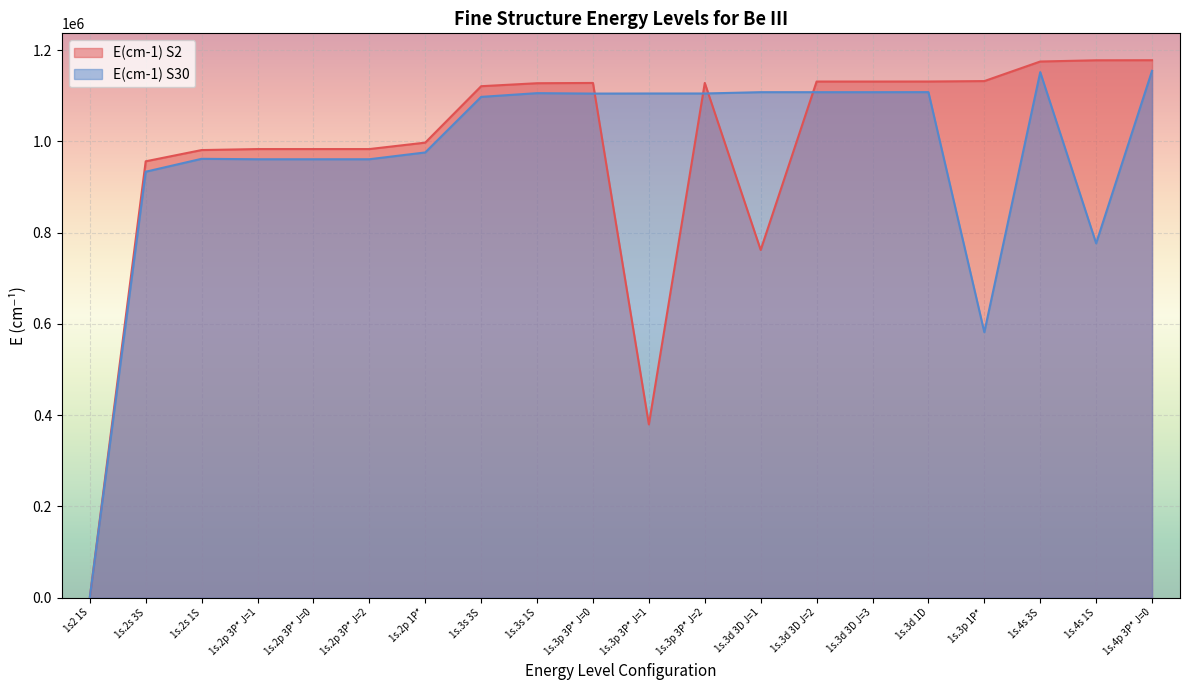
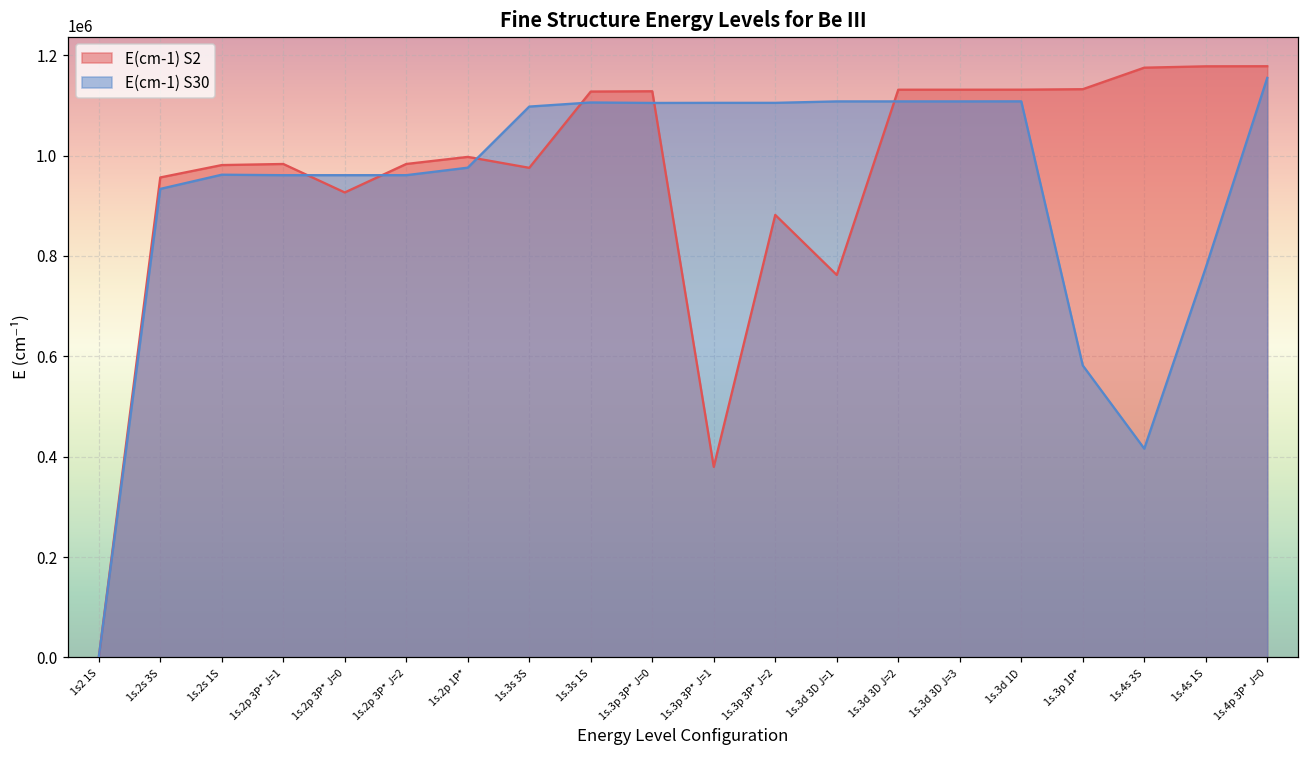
  {
    "E(cm-1) S2": {
      "1s.2s 3S": 960000,
      "1s.2s 1S": 980000,
      "1s.2p 3P* J=1": 980000,
-     "1s.2p 3P* J=0": 980000,
+     "1s.2p 3P* J=0": 930000,
      "1s.2p 3P* J=2": 980000,
      "1s.2p 1P*": 1000000,
-     "1s.3s 3S": 1120000,
+     "1s.3s 3S": 980000,
      "1s.3s 1S": 1130000,
      "1s.3p 3P* J=0": 1130000,
      "1s.3p 3P* J=1": 380000,
-     "1s.3p 3P* J=2": 1130000,
+     "1s.3p 3P* J=2": 880000,
      "1s.3d 3D J=1": 760000,
      "1s.3d 3D J=2": 1130000,
      "1s.3d 3D J=3": 1130000,
      "1s.3d 1D": 1130000,
      "1s.3p 1P*": 1130000,
      "1s.4s 3S": 1180000,
      "1s.4s 1S": 1180000,
      "1s.4p 3P* J=0": 1180000
    },
    "E(cm-1) S30": {
      "1s.2s 3S": 930000,
      "1s.2s 1S": 960000,
      "1s.2p 3P* J=1": 960000,
      "1s.2p 3P* J=0": 960000,
      "1s.2p 3P* J=2": 960000,
      "1s.2p 1P*": 980000,
      "1s.3s 3S": 1100000,
      "1s.3s 1S": 1110000,
      "1s.3p 3P* J=0": 1110000,
      "1s.3p 3P* J=1": 1110000,
      "1s.3p 3P* J=2": 1110000,
      "1s.3d 3D J=1": 1110000,
      "1s.3d 3D J=2": 1110000,
      "1s.3d 3D J=3": 1110000,
      "1s.3d 1D": 1110000,
      "1s.3p 1P*": 580000,
-     "1s.4s 3S": 1150000,
+     "1s.4s 3S": 420000,
      "1s.4s 1S": 780000,
      "1s.4p 3P* J=0": 1150000
    }
  }
